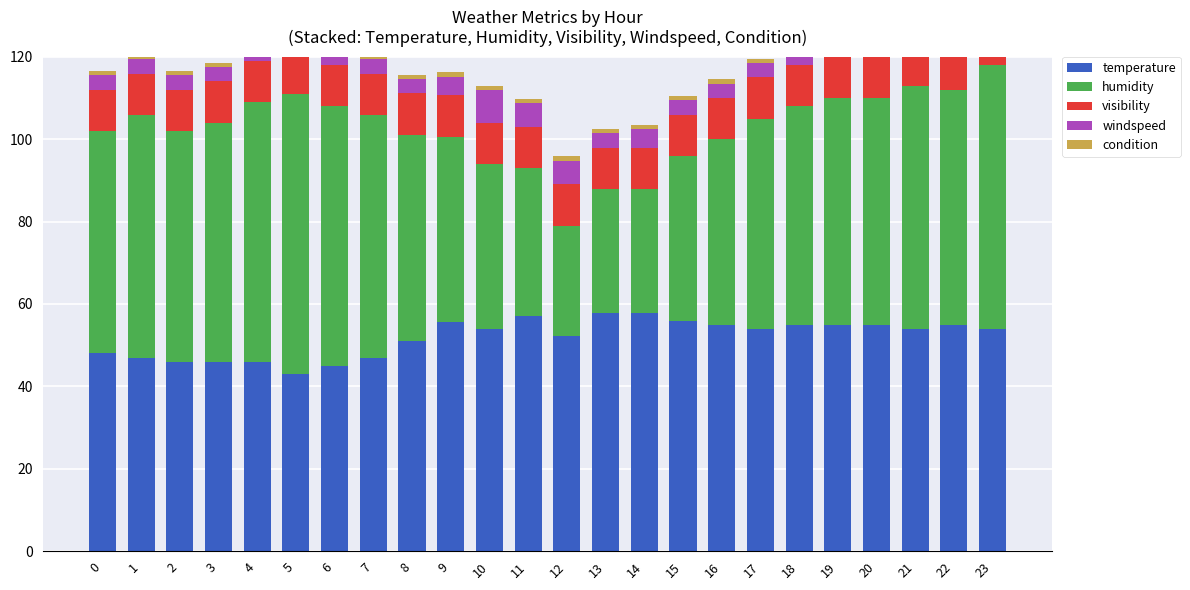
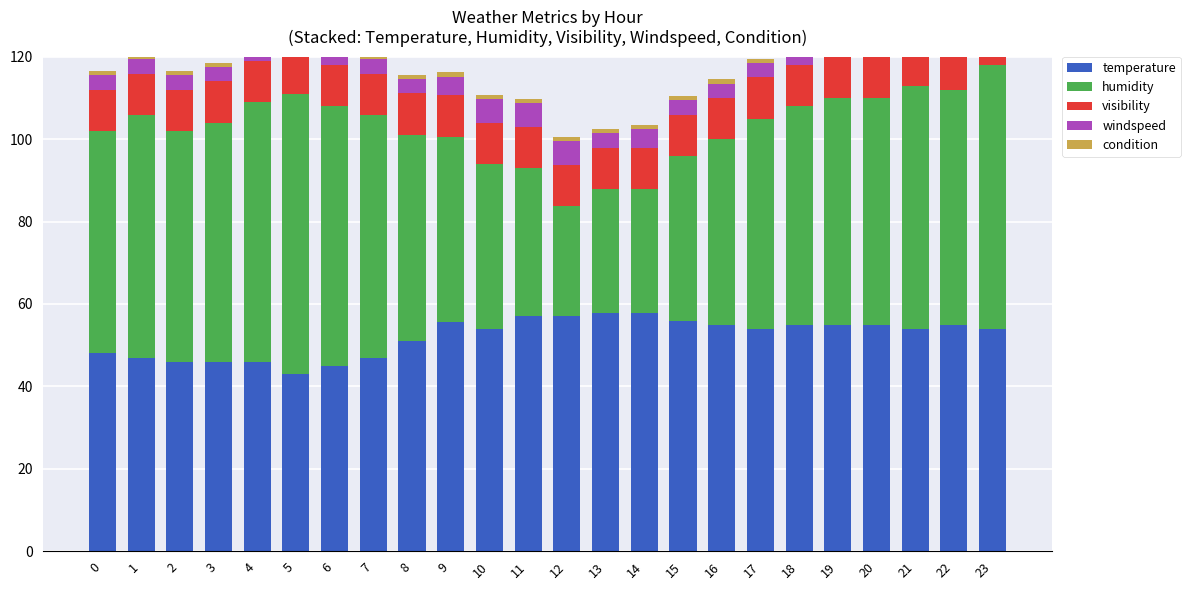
  {
    "temperature": {
      "0": 48,
      "1": 47,
      "2": 46,
      "3": 46,
      "4": 46,
      "5": 43,
      "6": 45,
      "7": 47,
      "8": 51,
      "9": 56,
      "10": 54,
      "11": 57,
-     "12": 52,
+     "12": 57,
      "13": 58,
      "14": 58,
      "15": 56,
      "16": 55,
      "17": 54,
      "18": 55,
      "19": 55,
      "20": 55,
      "21": 54,
      "22": 55,
      "23": 54
    },
    "humidity": {
      "0": 54,
      "1": 59,
      "2": 56,
      "3": 58,
      "4": 63,
      "5": 68,
      "6": 63,
      "7": 59,
      "8": 50,
      "9": 45,
      "10": 40,
      "11": 36,
      "12": 27,
      "13": 30,
      "14": 30,
      "15": 40,
      "16": 45,
      "17": 51,
      "18": 53,
      "19": 55,
      "20": 55,
      "21": 59,
      "22": 57,
      "23": 64
    },
    "visibility": {
      "0": 10,
      "1": 10,
      "2": 10,
      "3": 10,
      "4": 10,
      "6": 10,
      "7": 10,
      "8": 10,
      "9": 10,
      "10": 10,
      "11": 10,
      "12": 10,
      "13": 10,
      "14": 10,
      "15": 10,
      "16": 10,
      "17": 10,
      "18": 10,
      "19": 10,
      "20": 10
    },
    "windspeed": {
      "0": 4,
      "1": 4,
      "2": 4,
      "3": 4,
      "7": 4,
      "8": 4,
      "9": 5,
-     "10": 8,
+     "10": 6,
      "11": 6,
      "12": 6,
      "13": 4,
      "14": 5,
      "15": 4,
      "16": 4,
      "17": 4
    },
    "condition": {
      "0": 1,
      "1": 1,
      "2": 1,
      "3": 1,
      "7": 1,
      "8": 1,
      "9": 1,
      "10": 1,
      "11": 1,
      "12": 1,
      "13": 1,
      "14": 1,
      "15": 1,
      "16": 1,
      "17": 1
    }
  }
